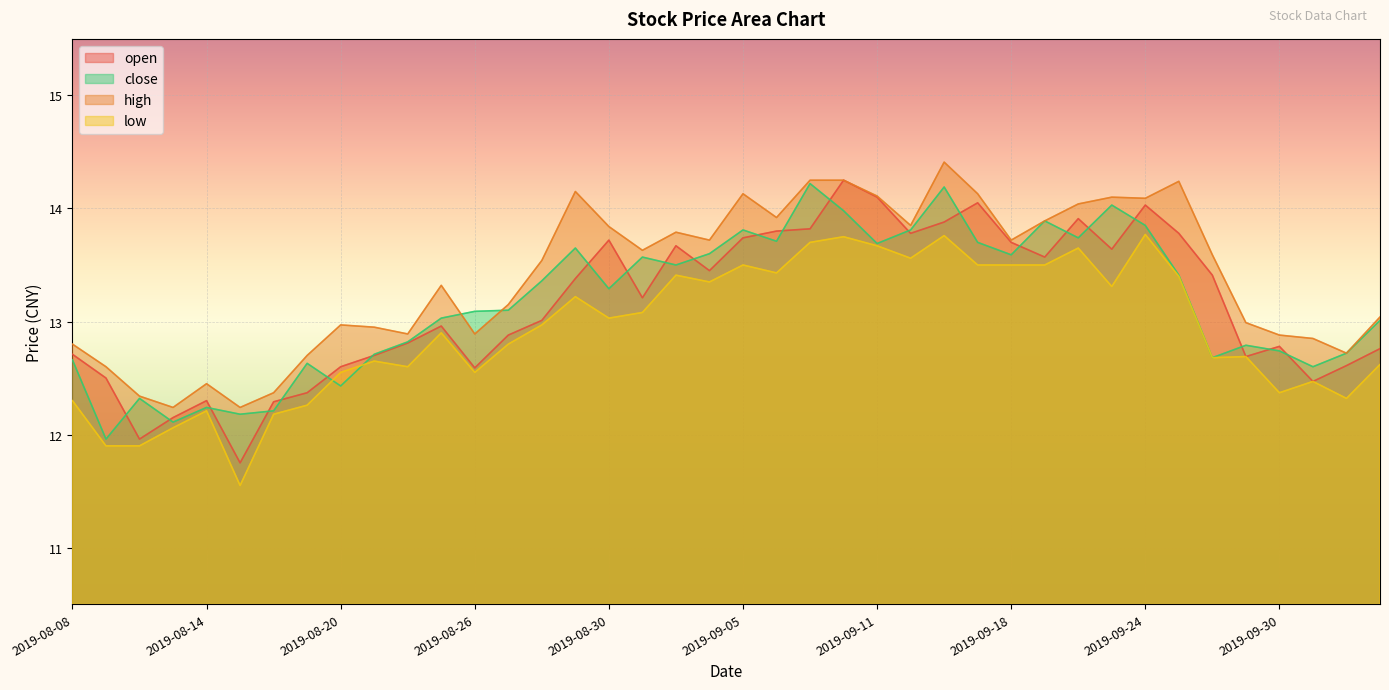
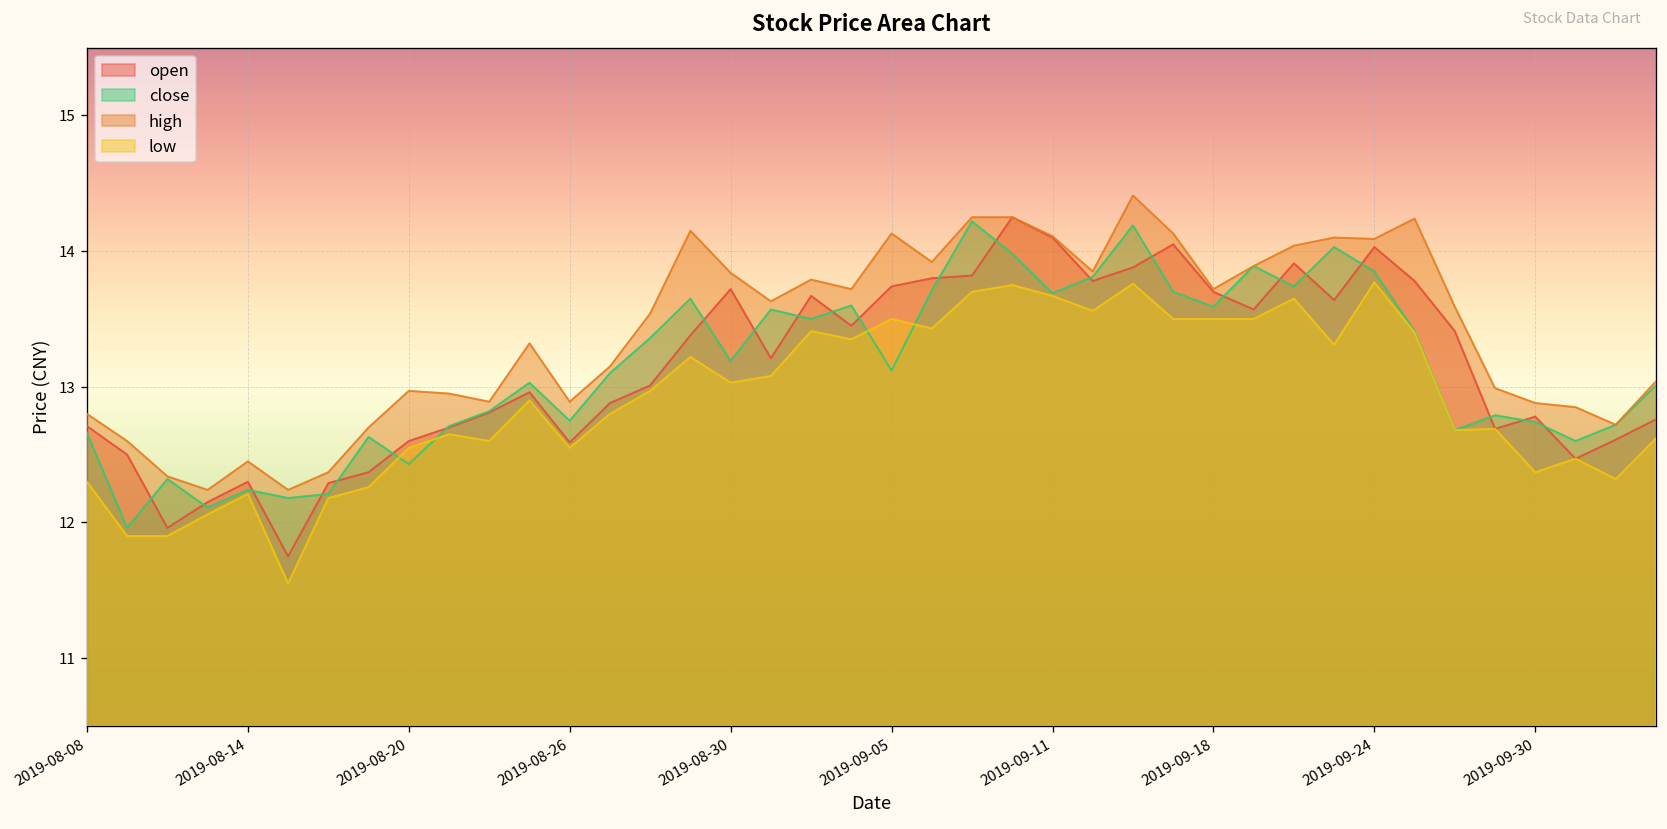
  {
    "close": {
      "2019-08-08": 12.66,
      "2019-08-14": 12.24,
      "2019-08-20": 12.43,
-     "2019-08-26": 13.09,
-     "2019-08-30": 13.29,
-     "2019-09-05": 13.81,
+     "2019-08-26": 12.75,
+     "2019-08-30": 13.19,
+     "2019-09-05": 13.12,
      "2019-09-18": 13.59,
      "2019-09-24": 13.85,
      "2019-09-30": 12.74
    }
  }
